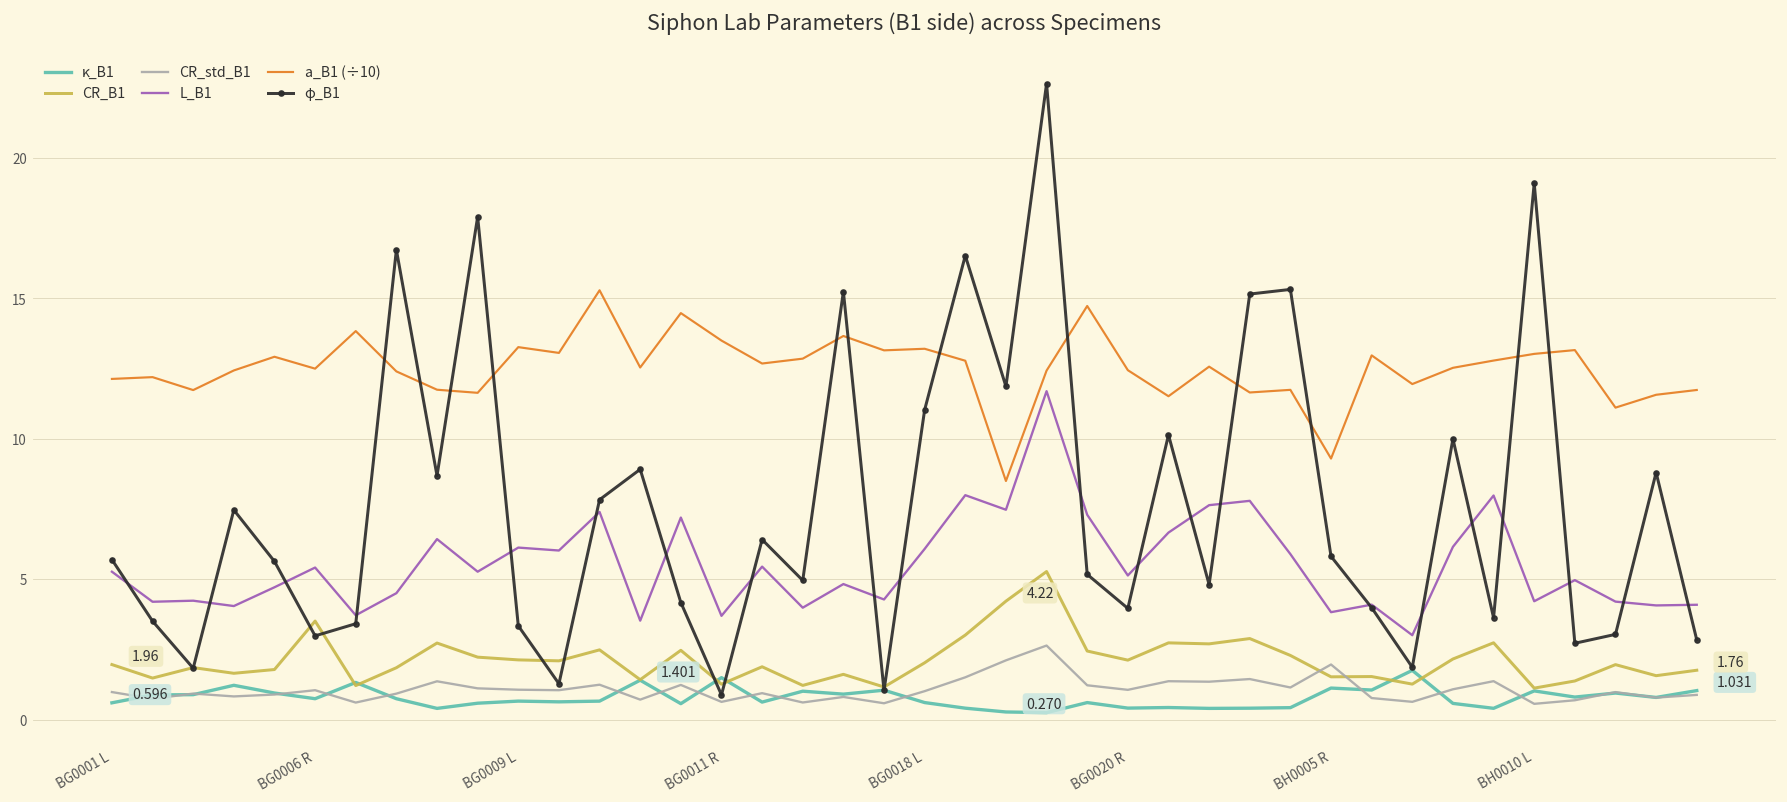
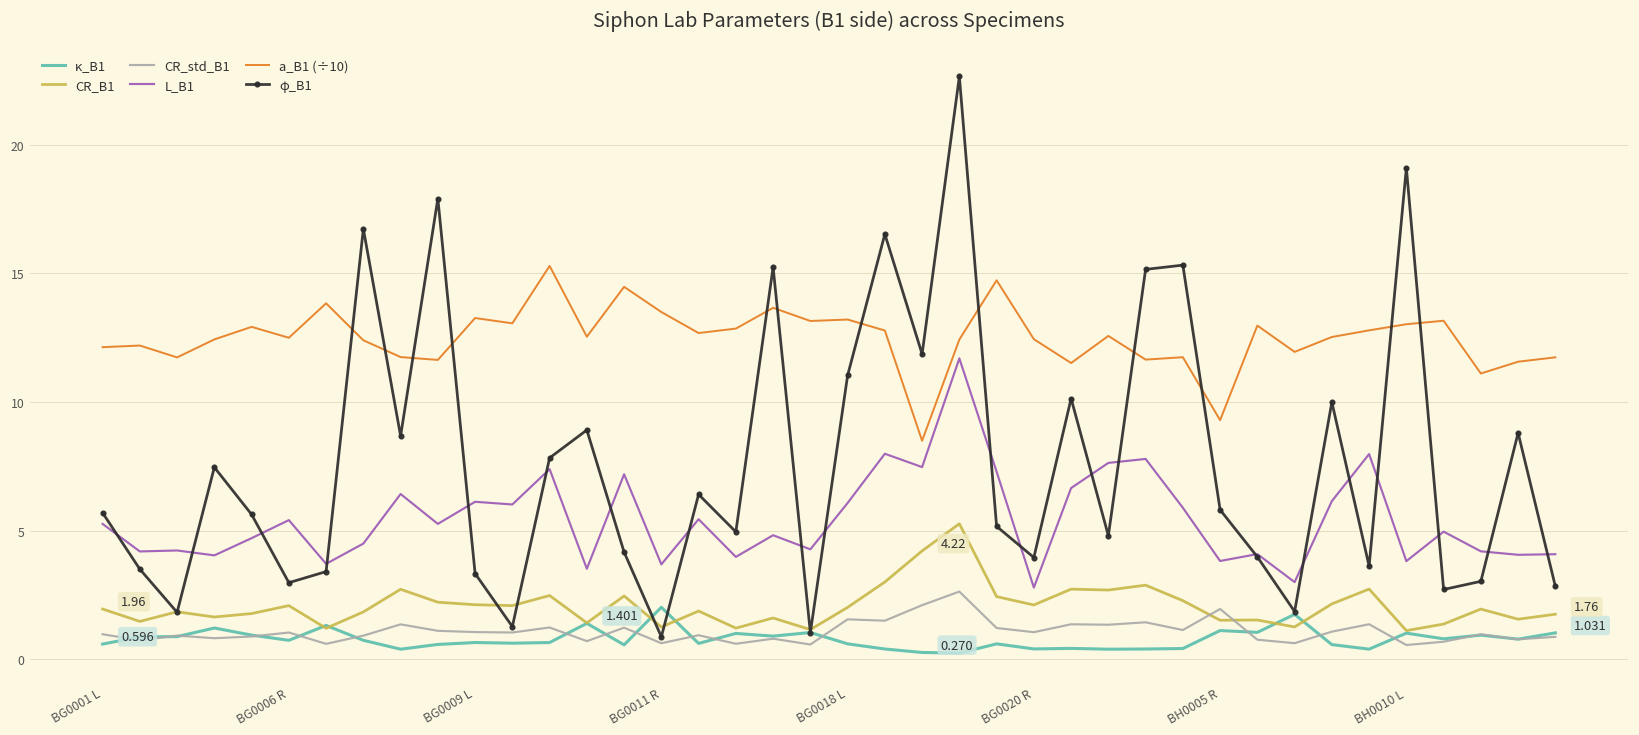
  {
    "κ_B1": {
      "BG0006 R": 0.7,
      "BG0009 L": 0.7,
-     "BG0011 R": 1.5,
+     "BG0011 R": 2.0,
      "BG0018 L": 0.6,
      "BG0020 R": 0.4,
      "BH0005 R": 1.1
    },
    "CR_B1": {
-     "BG0006 R": 3.5,
+     "BG0006 R": 2.1,
      "BG0009 L": 2.1,
      "BG0011 R": 1.3,
      "BG0018 L": 2.0,
      "BG0020 R": 2.1,
      "BH0005 R": 1.5
    },
    "CR_std_B1": {
      "BG0001 L": 1.0,
      "BG0006 R": 1.0,
      "BG0009 L": 1.1,
      "BG0011 R": 0.6,
-     "BG0018 L": 1.0,
+     "BG0018 L": 1.6,
      "BG0020 R": 1.1,
      "BH0005 R": 2.0,
      "BH0010 L": 0.6
    },
    "L_B1": {
      "BG0001 L": 5.3,
      "BG0006 R": 5.4,
      "BG0009 L": 6.1,
      "BG0011 R": 3.7,
      "BG0018 L": 6.1,
-     "BG0020 R": 5.1,
+     "BG0020 R": 2.8,
      "BH0005 R": 3.8,
-     "BH0010 L": 4.2
+     "BH0010 L": 3.8
    },
    "a_B1 (÷10)": {
      "BG0001 L": 12.1,
      "BG0006 R": 12.5,
      "BG0009 L": 13.3,
      "BG0011 R": 13.5,
      "BG0018 L": 13.2,
      "BG0020 R": 12.4,
      "BH0005 R": 9.3,
      "BH0010 L": 13.0
    },
    "φ_B1": {
      "BG0001 L": 5.7,
      "BG0006 R": 3.0,
      "BG0009 L": 3.3,
      "BG0011 R": 0.9,
      "BG0018 L": 11.0,
      "BG0020 R": 4.0,
      "BH0005 R": 5.8,
      "BH0010 L": 19.1
    }
  }
